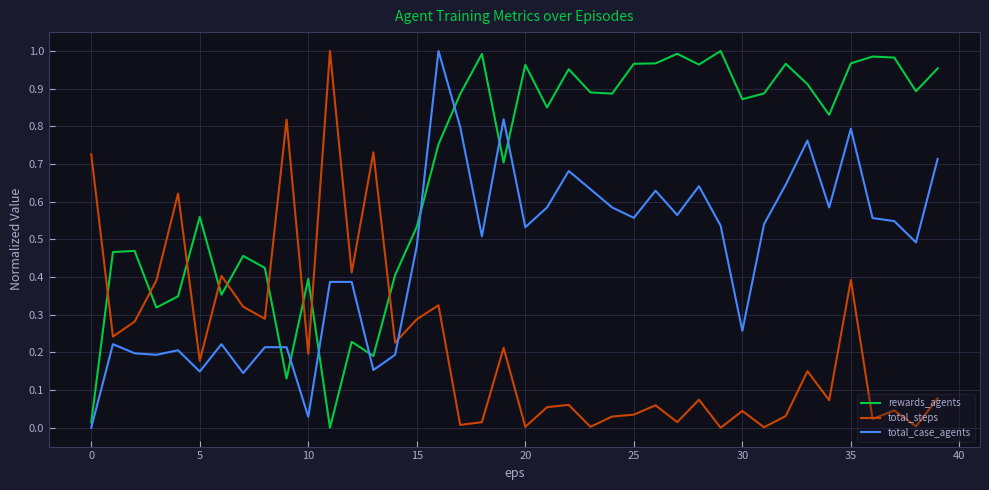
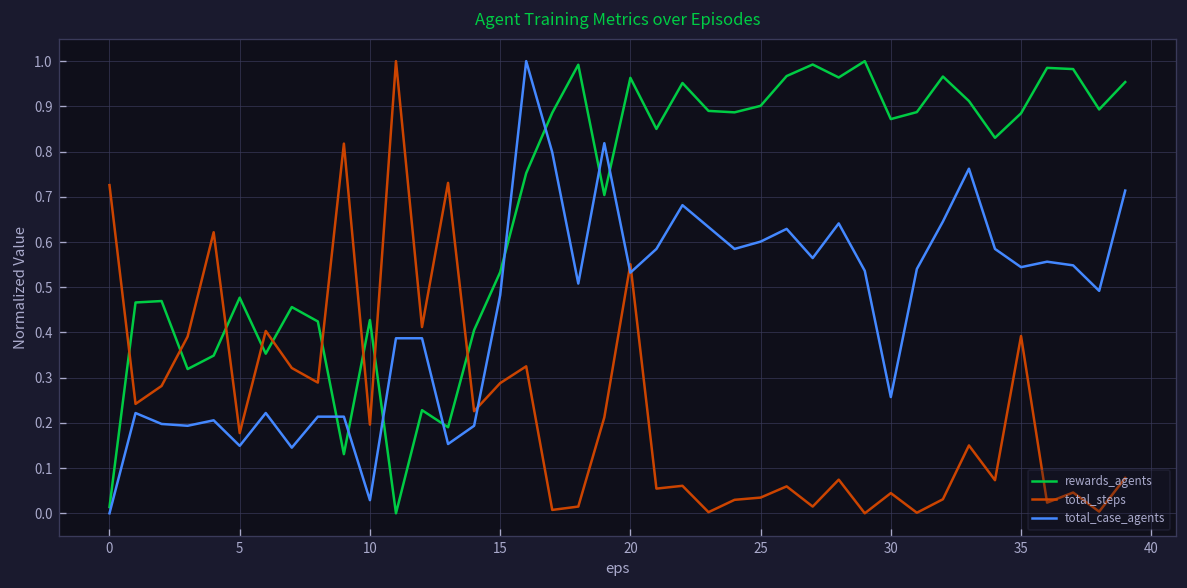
  {
    "rewards_agents": {
      "0": 0.01,
-     "5": 0.56,
-     "10": 0.40,
+     "5": 0.48,
+     "10": 0.43,
      "15": 0.53,
      "20": 0.96,
-     "25": 0.97,
+     "25": 0.90,
      "30": 0.87,
-     "35": 0.97
+     "35": 0.88
    },
    "total_steps": {
      "0": 0.73,
      "5": 0.18,
      "10": 0.20,
      "15": 0.29,
-     "20": 0.00,
+     "20": 0.55,
      "25": 0.03,
      "30": 0.04,
      "35": 0.39
    },
    "total_case_agents": {
      "0": 0.00,
      "5": 0.15,
      "10": 0.03,
      "15": 0.48,
      "20": 0.53,
-     "25": 0.56,
+     "25": 0.60,
      "30": 0.26,
-     "35": 0.79
+     "35": 0.54
    }
  }
